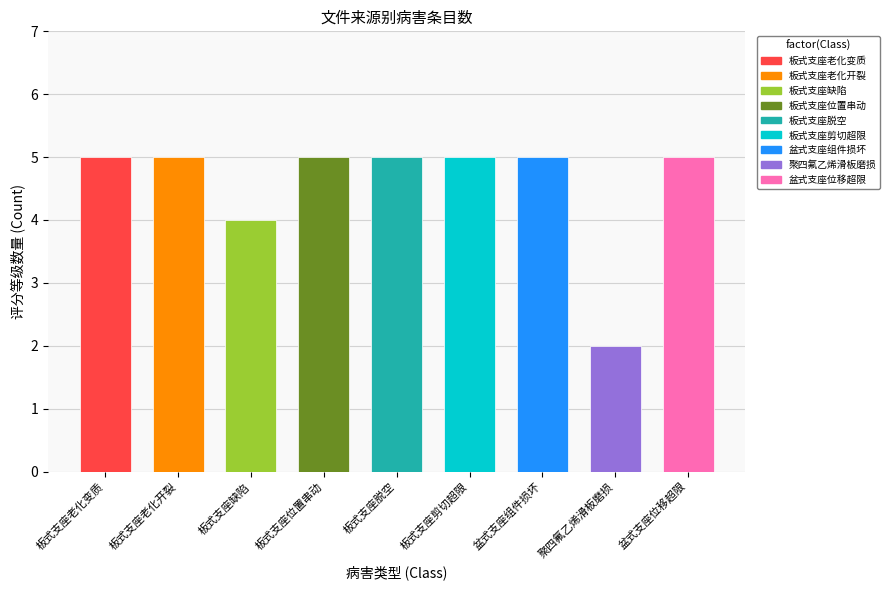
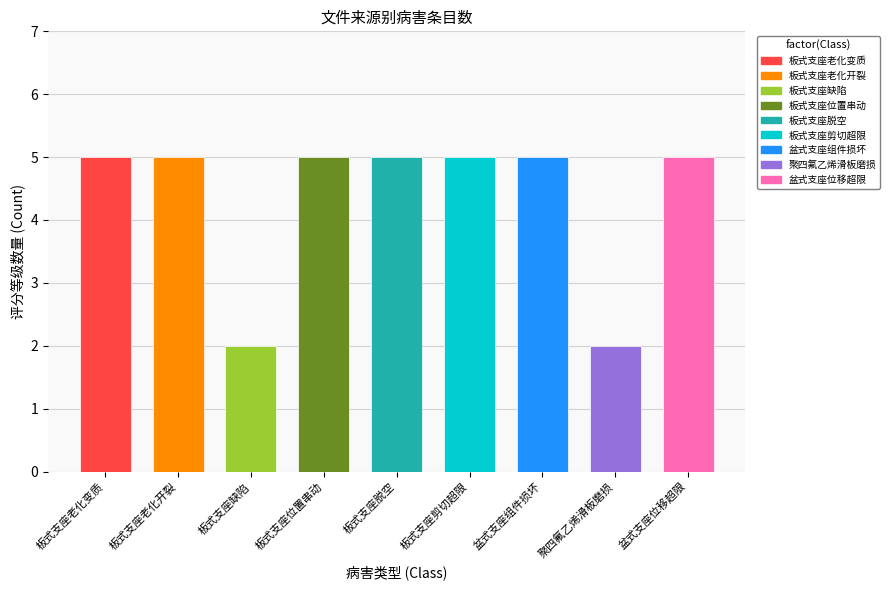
  {
    "板式支座老化变质": 5,
    "板式支座老化开裂": 5,
-   "板式支座缺陷": 4,
+   "板式支座缺陷": 2,
    "板式支座位置串动": 5,
    "板式支座脱空": 5,
    "板式支座剪切超限": 5,
    "盆式支座组件损坏": 5,
    "聚四氟乙烯滑板磨损": 2,
    "盆式支座位移超限": 5
  }
